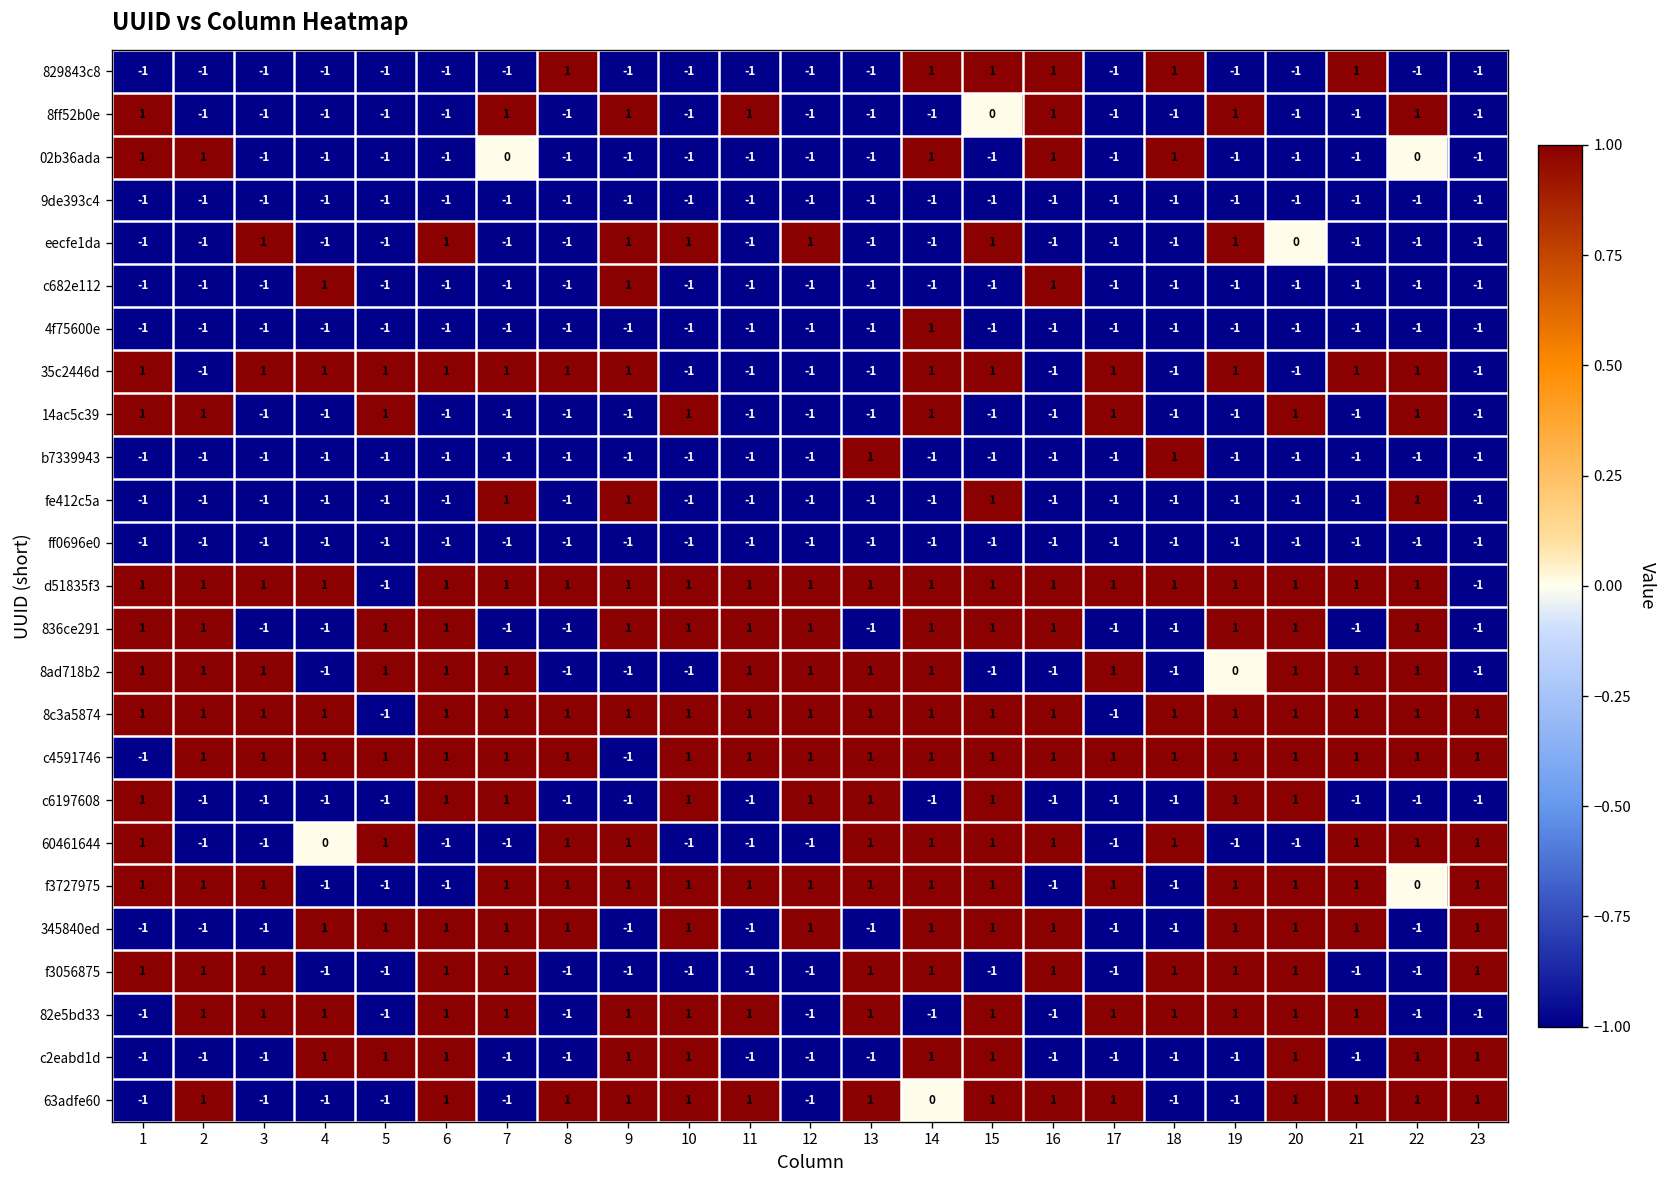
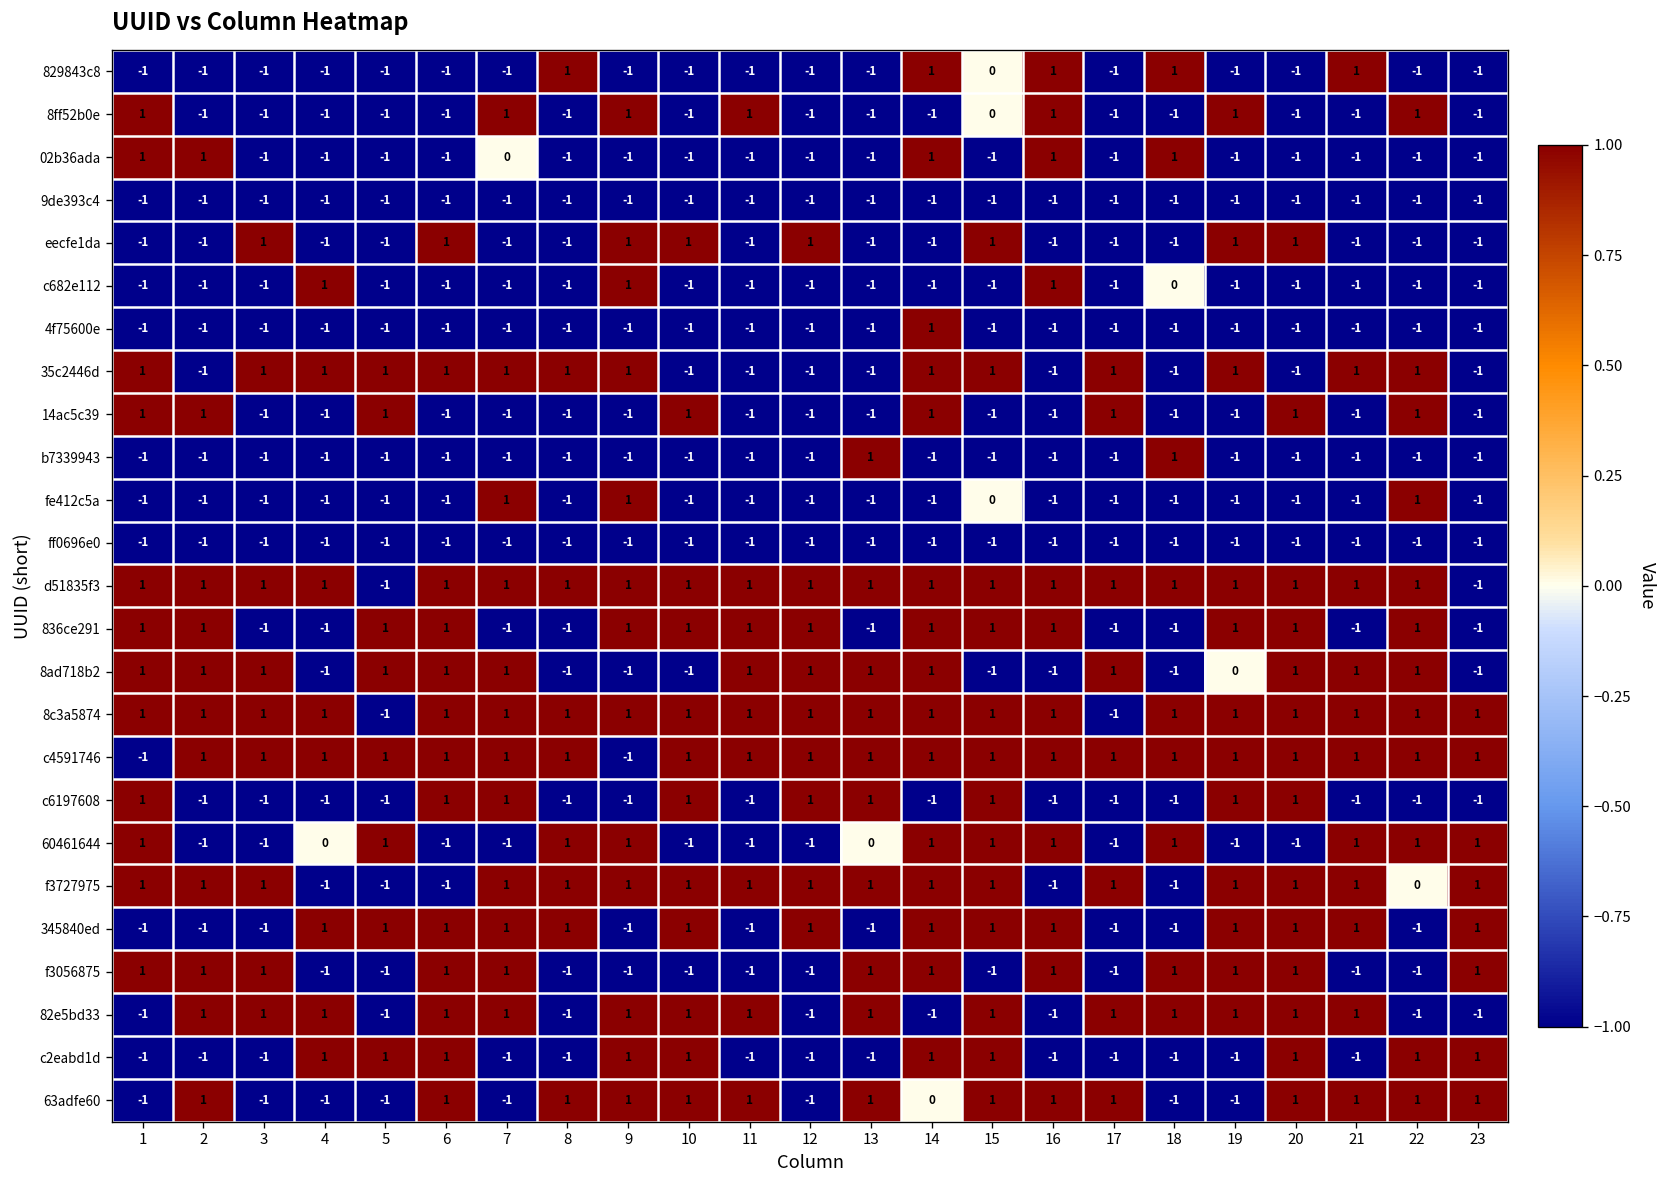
  {
    "829843c8": {
      "1": -1,
      "2": -1,
      "3": -1,
      "4": -1,
      "5": -1,
      "6": -1,
      "7": -1,
      "8": 1,
      "9": -1,
      "10": -1,
      "11": -1,
      "12": -1,
      "13": -1,
      "14": 1,
-     "15": 1,
+     "15": 0,
      "16": 1,
      "17": -1,
      "18": 1,
      "19": -1,
      "20": -1,
      "21": 1,
      "22": -1,
      "23": -1
    },
    "02b36ada": {
      "1": 1,
      "2": 1,
      "3": -1,
      "4": -1,
      "5": -1,
      "6": -1,
      "7": 0,
      "8": -1,
      "9": -1,
      "10": -1,
      "11": -1,
      "12": -1,
      "13": -1,
      "14": 1,
      "15": -1,
      "16": 1,
      "17": -1,
      "18": 1,
      "19": -1,
      "20": -1,
      "21": -1,
-     "22": 0,
+     "22": -1,
      "23": -1
    },
    "eecfe1da": {
      "1": -1,
      "2": -1,
      "3": 1,
      "4": -1,
      "5": -1,
      "6": 1,
      "7": -1,
      "8": -1,
      "9": 1,
      "10": 1,
      "11": -1,
      "12": 1,
      "13": -1,
      "14": -1,
      "15": 1,
      "16": -1,
      "17": -1,
      "18": -1,
      "19": 1,
-     "20": 0,
+     "20": 1,
      "21": -1,
      "22": -1,
      "23": -1
    },
    "c682e112": {
      "1": -1,
      "2": -1,
      "3": -1,
      "4": 1,
      "5": -1,
      "6": -1,
      "7": -1,
      "8": -1,
      "9": 1,
      "10": -1,
      "11": -1,
      "12": -1,
      "13": -1,
      "14": -1,
      "15": -1,
      "16": 1,
      "17": -1,
-     "18": -1,
+     "18": 0,
      "19": -1,
      "20": -1,
      "21": -1,
      "22": -1,
      "23": -1
    },
    "fe412c5a": {
      "1": -1,
      "2": -1,
      "3": -1,
      "4": -1,
      "5": -1,
      "6": -1,
      "7": 1,
      "8": -1,
      "9": 1,
      "10": -1,
      "11": -1,
      "12": -1,
      "13": -1,
      "14": -1,
-     "15": 1,
+     "15": 0,
      "16": -1,
      "17": -1,
      "18": -1,
      "19": -1,
      "20": -1,
      "21": -1,
      "22": 1,
      "23": -1
    },
    "60461644": {
      "1": 1,
      "2": -1,
      "3": -1,
      "4": 0,
      "5": 1,
      "6": -1,
      "7": -1,
      "8": 1,
      "9": 1,
      "10": -1,
      "11": -1,
      "12": -1,
-     "13": 1,
+     "13": 0,
      "14": 1,
      "15": 1,
      "16": 1,
      "17": -1,
      "18": 1,
      "19": -1,
      "20": -1,
      "21": 1,
      "22": 1,
      "23": 1
    }
  }
